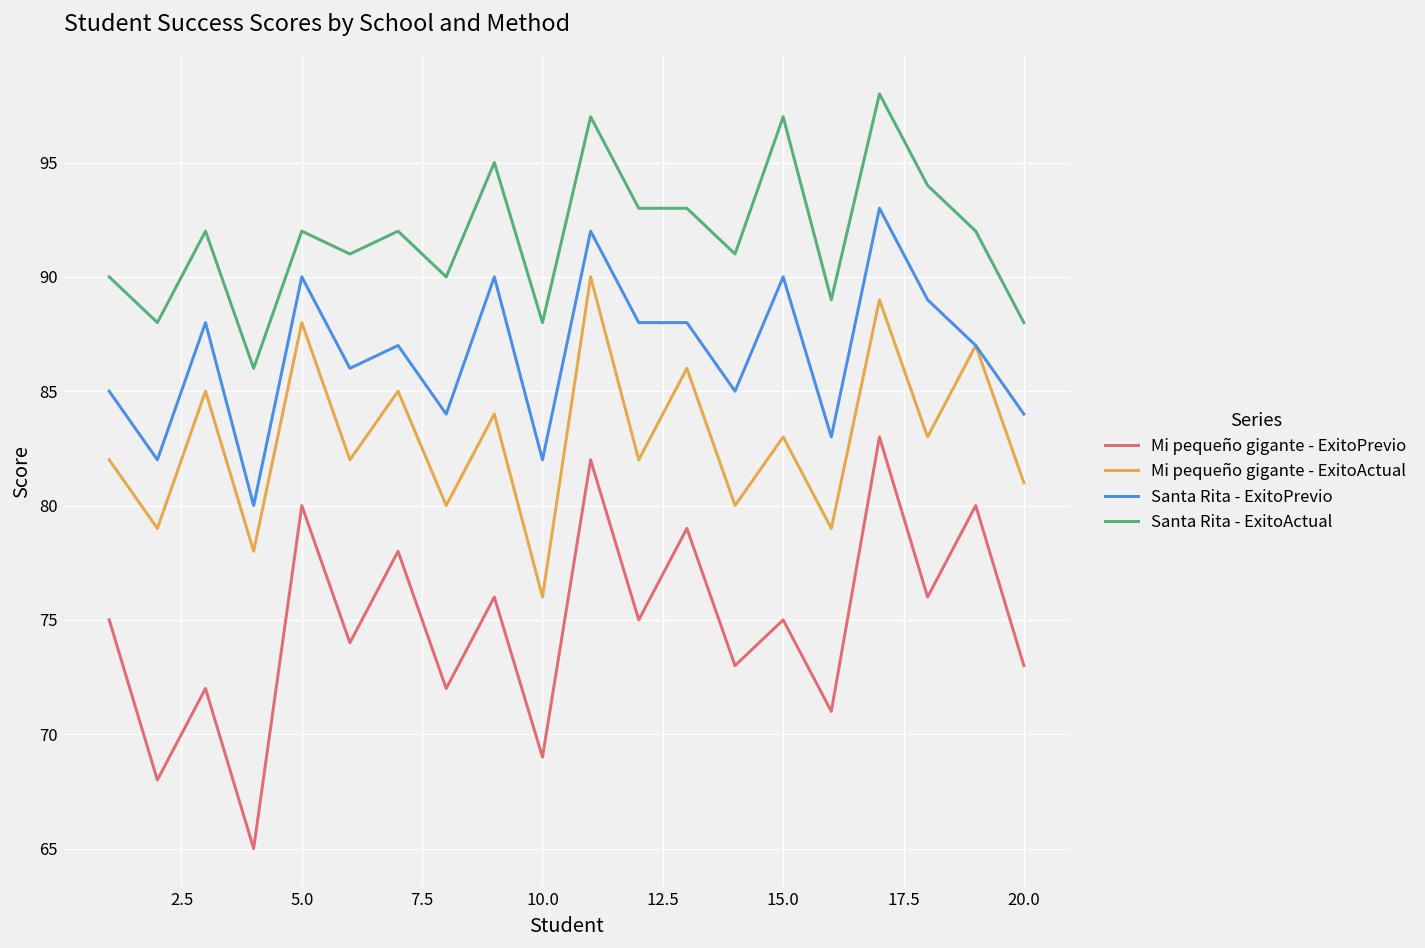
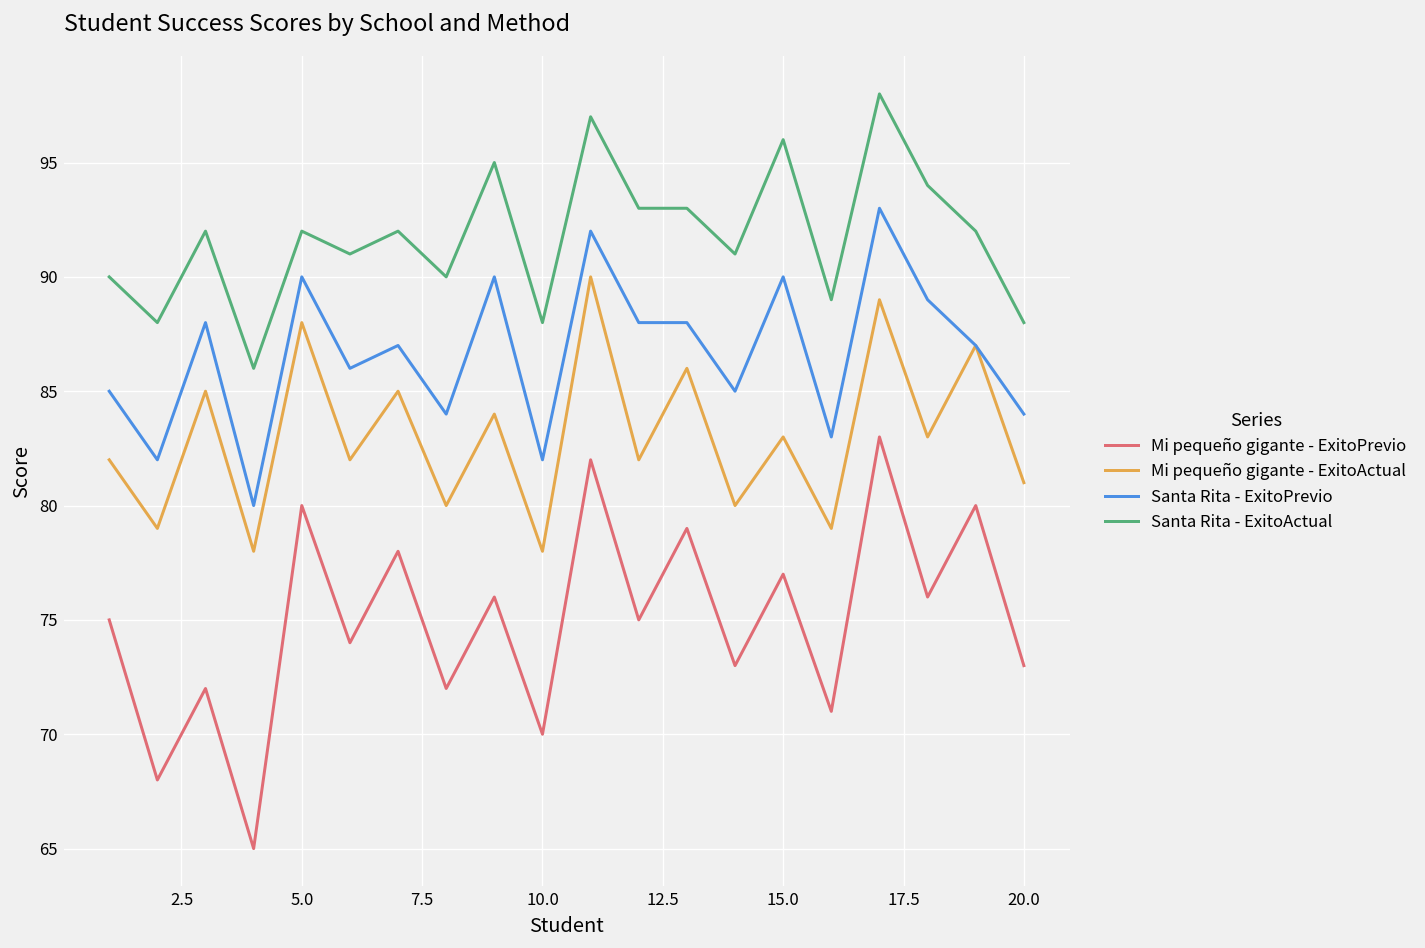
  {
    "Mi pequeño gigante - ExitoPrevio": {
      "5.0": 80,
-     "10.0": 69,
-     "15.0": 75,
+     "10.0": 70,
+     "15.0": 77,
      "20.0": 73
    },
    "Mi pequeño gigante - ExitoActual": {
      "5.0": 88,
-     "10.0": 76,
+     "10.0": 78,
      "15.0": 83,
      "20.0": 81
    },
    "Santa Rita - ExitoPrevio": {
      "5.0": 90,
      "10.0": 82,
      "15.0": 90,
      "20.0": 84
    },
    "Santa Rita - ExitoActual": {
      "5.0": 92,
      "10.0": 88,
-     "15.0": 97,
+     "15.0": 96,
      "20.0": 88
    }
  }
